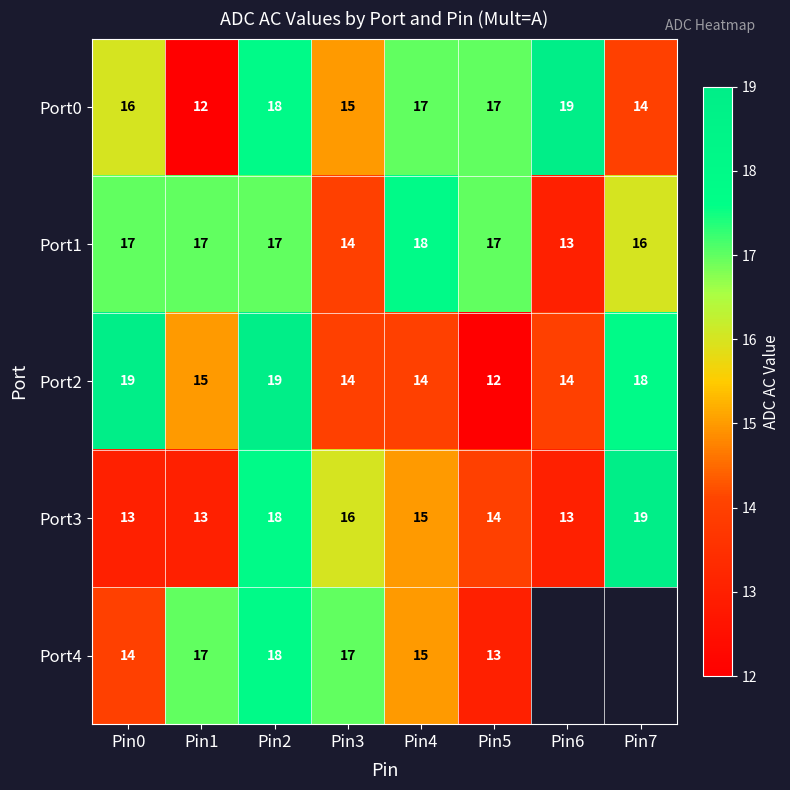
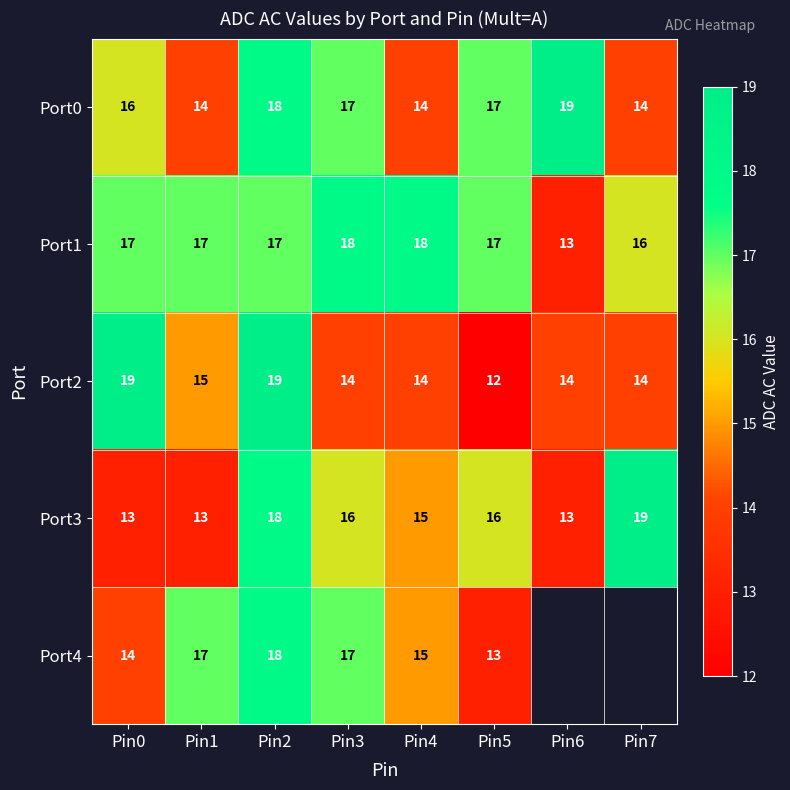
  {
    "Port0": {
      "Pin0": 16,
-     "Pin1": 12,
+     "Pin1": 14,
      "Pin2": 18,
-     "Pin3": 15,
-     "Pin4": 17,
+     "Pin3": 17,
+     "Pin4": 14,
      "Pin5": 17,
      "Pin6": 19,
      "Pin7": 14
    },
    "Port1": {
      "Pin0": 17,
      "Pin1": 17,
      "Pin2": 17,
-     "Pin3": 14,
+     "Pin3": 18,
      "Pin4": 18,
      "Pin5": 17,
      "Pin6": 13,
      "Pin7": 16
    },
    "Port2": {
      "Pin0": 19,
      "Pin1": 15,
      "Pin2": 19,
      "Pin3": 14,
      "Pin4": 14,
      "Pin5": 12,
      "Pin6": 14,
-     "Pin7": 18
+     "Pin7": 14
    },
    "Port3": {
      "Pin0": 13,
      "Pin1": 13,
      "Pin2": 18,
      "Pin3": 16,
      "Pin4": 15,
-     "Pin5": 14,
+     "Pin5": 16,
      "Pin6": 13,
      "Pin7": 19
    },
    "Port4": {
      "Pin0": 14,
      "Pin1": 17,
      "Pin2": 18,
      "Pin3": 17,
      "Pin4": 15,
      "Pin5": 13
    }
  }
